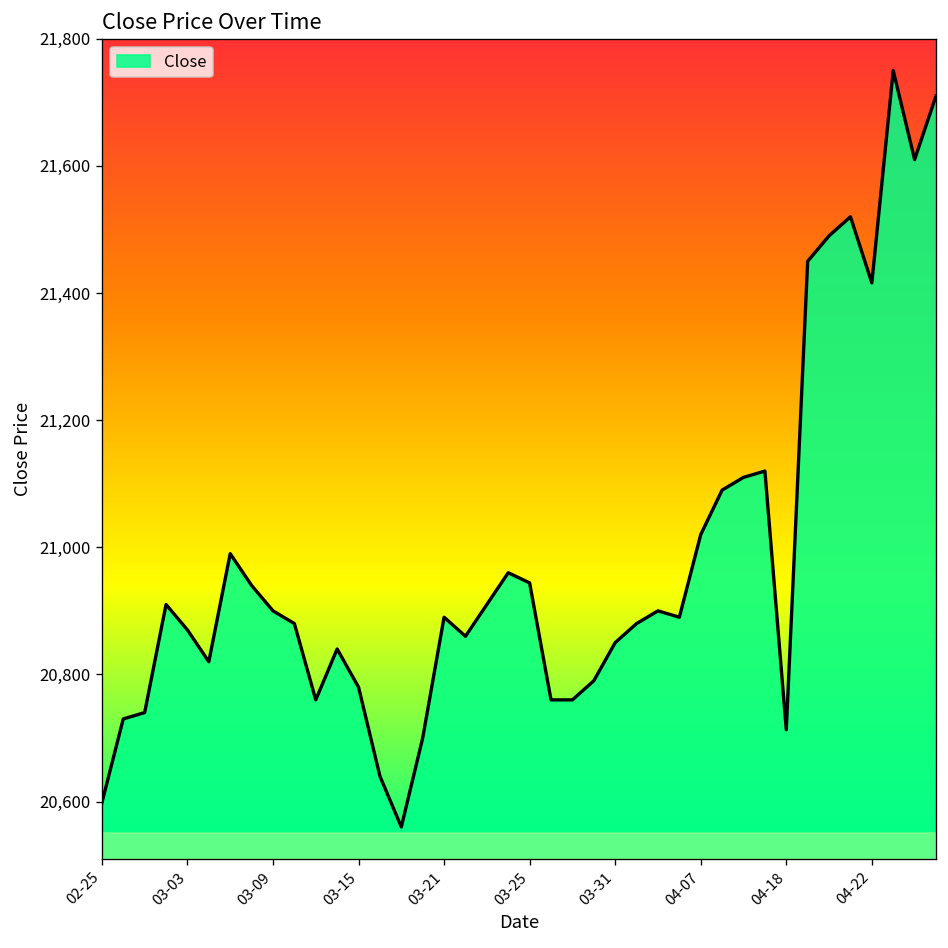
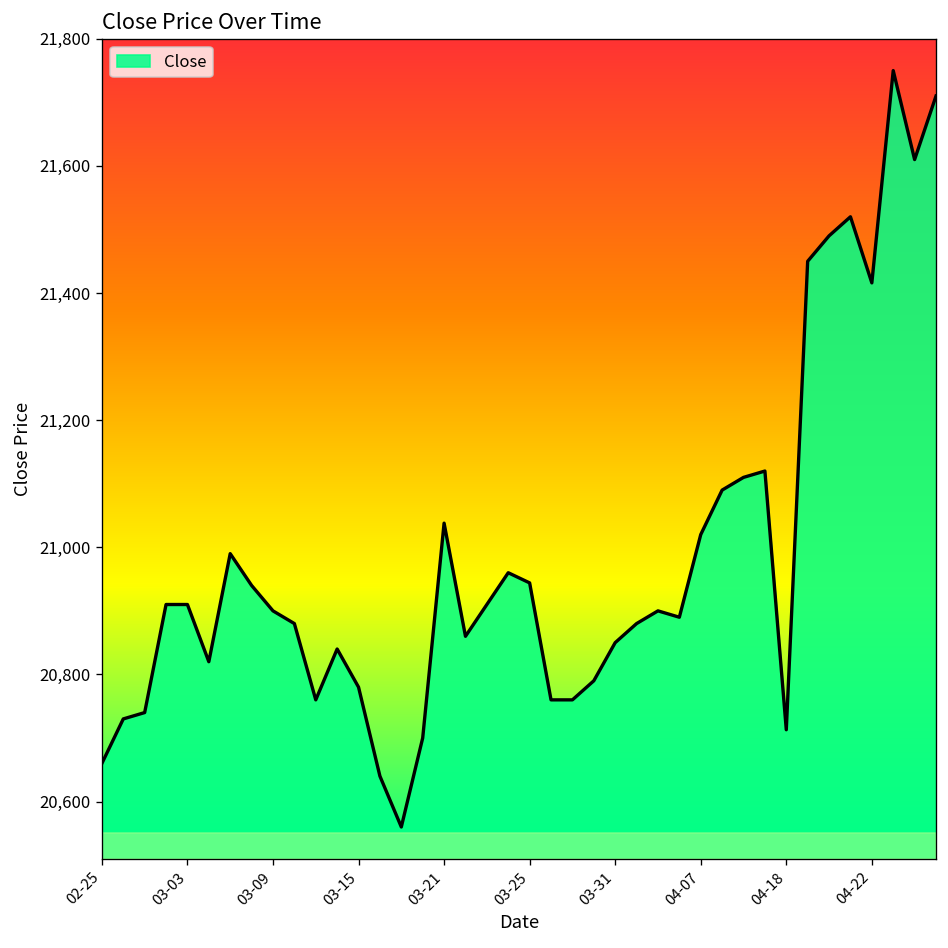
  {
-   "02-25": "20,600",
-   "03-03": "20,870",
+   "02-25": "20,660",
+   "03-03": "20,910",
    "03-09": "20,900",
    "03-15": "20,780",
-   "03-21": "20,890",
+   "03-21": "21,040",
    "03-25": "20,940",
    "03-31": "20,850",
    "04-07": "21,020",
    "04-18": "20,710",
    "04-22": "21,420"
  }
